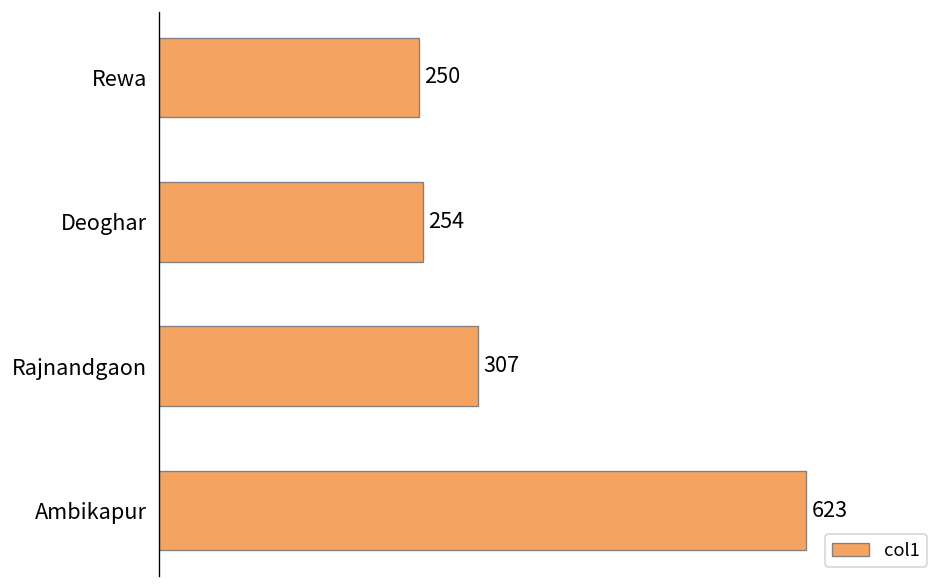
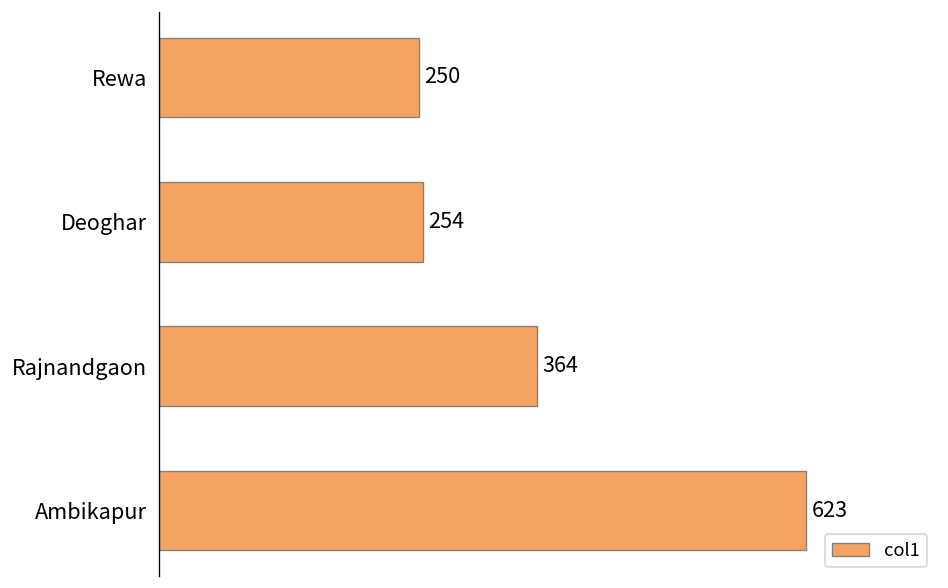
  {
    "Rewa": 250,
    "Deoghar": 254,
-   "Rajnandgaon": 307,
+   "Rajnandgaon": 364,
    "Ambikapur": 623
  }
